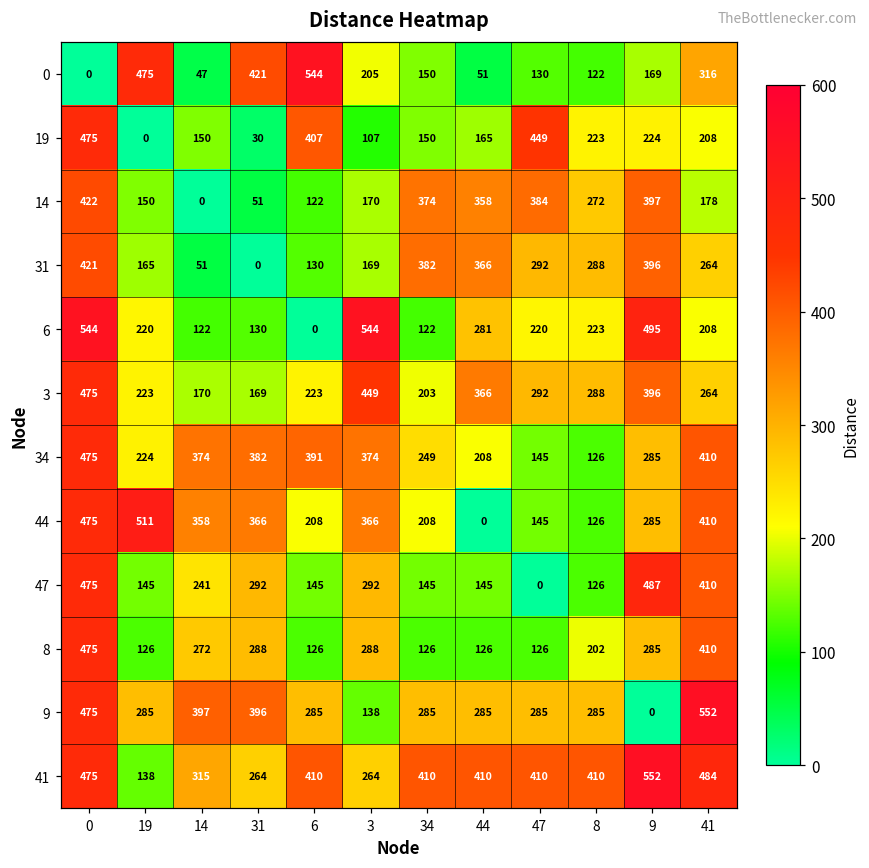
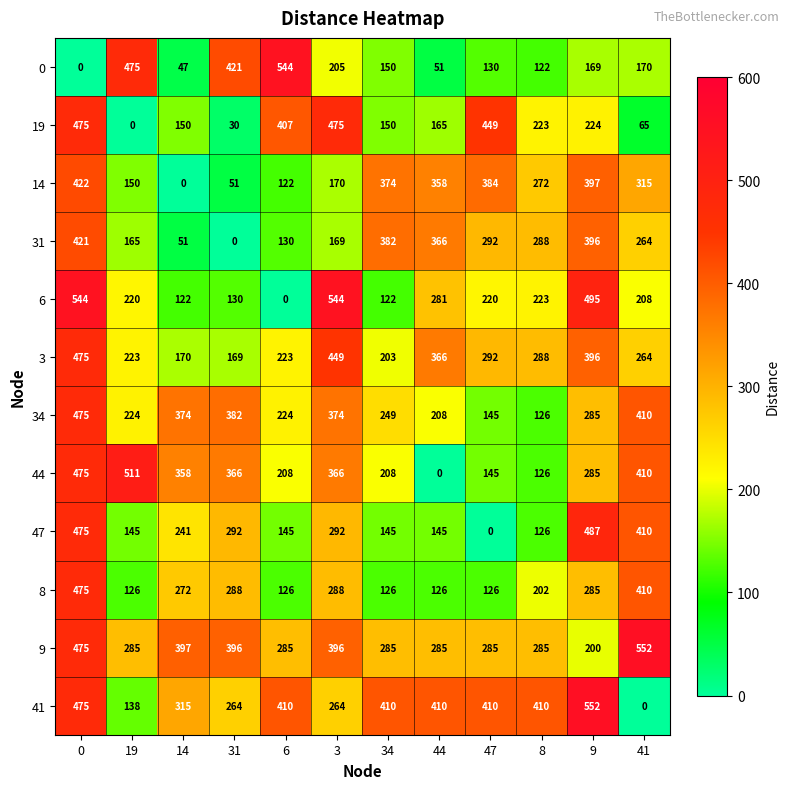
  {
    "0": {
      "0": 0,
      "19": 475,
      "14": 47,
      "31": 421,
      "6": 544,
      "3": 205,
      "34": 150,
      "44": 51,
      "47": 130,
      "8": 122,
      "9": 169,
-     "41": 316
+     "41": 170
    },
    "19": {
      "0": 475,
      "19": 0,
      "14": 150,
      "31": 30,
      "6": 407,
-     "3": 107,
+     "3": 475,
      "34": 150,
      "44": 165,
      "47": 449,
      "8": 223,
      "9": 224,
-     "41": 208
+     "41": 65
    },
    "14": {
      "0": 422,
      "19": 150,
      "14": 0,
      "31": 51,
      "6": 122,
      "3": 170,
      "34": 374,
      "44": 358,
      "47": 384,
      "8": 272,
      "9": 397,
-     "41": 178
+     "41": 315
    },
    "31": {
      "0": 421,
      "19": 165,
      "14": 51,
      "31": 0,
      "6": 130,
      "3": 169,
      "34": 382,
      "44": 366,
      "47": 292,
      "8": 288,
      "9": 396,
      "41": 264
    },
    "6": {
      "0": 544,
      "19": 220,
      "14": 122,
      "31": 130,
      "6": 0,
      "3": 544,
      "34": 122,
      "44": 281,
      "47": 220,
      "8": 223,
      "9": 495,
      "41": 208
    },
    "3": {
      "0": 475,
      "19": 223,
      "14": 170,
      "31": 169,
      "6": 223,
      "3": 449,
      "34": 203,
      "44": 366,
      "47": 292,
      "8": 288,
      "9": 396,
      "41": 264
    },
    "34": {
      "0": 475,
      "19": 224,
      "14": 374,
      "31": 382,
-     "6": 391,
+     "6": 224,
      "3": 374,
      "34": 249,
      "44": 208,
      "47": 145,
      "8": 126,
      "9": 285,
      "41": 410
    },
    "44": {
      "0": 475,
      "19": 511,
      "14": 358,
      "31": 366,
      "6": 208,
      "3": 366,
      "34": 208,
      "44": 0,
      "47": 145,
      "8": 126,
      "9": 285,
      "41": 410
    },
    "47": {
      "0": 475,
      "19": 145,
      "14": 241,
      "31": 292,
      "6": 145,
      "3": 292,
      "34": 145,
      "44": 145,
      "47": 0,
      "8": 126,
      "9": 487,
      "41": 410
    },
    "8": {
      "0": 475,
      "19": 126,
      "14": 272,
      "31": 288,
      "6": 126,
      "3": 288,
      "34": 126,
      "44": 126,
      "47": 126,
      "8": 202,
      "9": 285,
      "41": 410
    },
    "9": {
      "0": 475,
      "19": 285,
      "14": 397,
      "31": 396,
      "6": 285,
-     "3": 138,
+     "3": 396,
      "34": 285,
      "44": 285,
      "47": 285,
      "8": 285,
-     "9": 0,
+     "9": 200,
      "41": 552
    },
    "41": {
      "0": 475,
      "19": 138,
      "14": 315,
      "31": 264,
      "6": 410,
      "3": 264,
      "34": 410,
      "44": 410,
      "47": 410,
      "8": 410,
      "9": 552,
-     "41": 484
+     "41": 0
    }
  }
